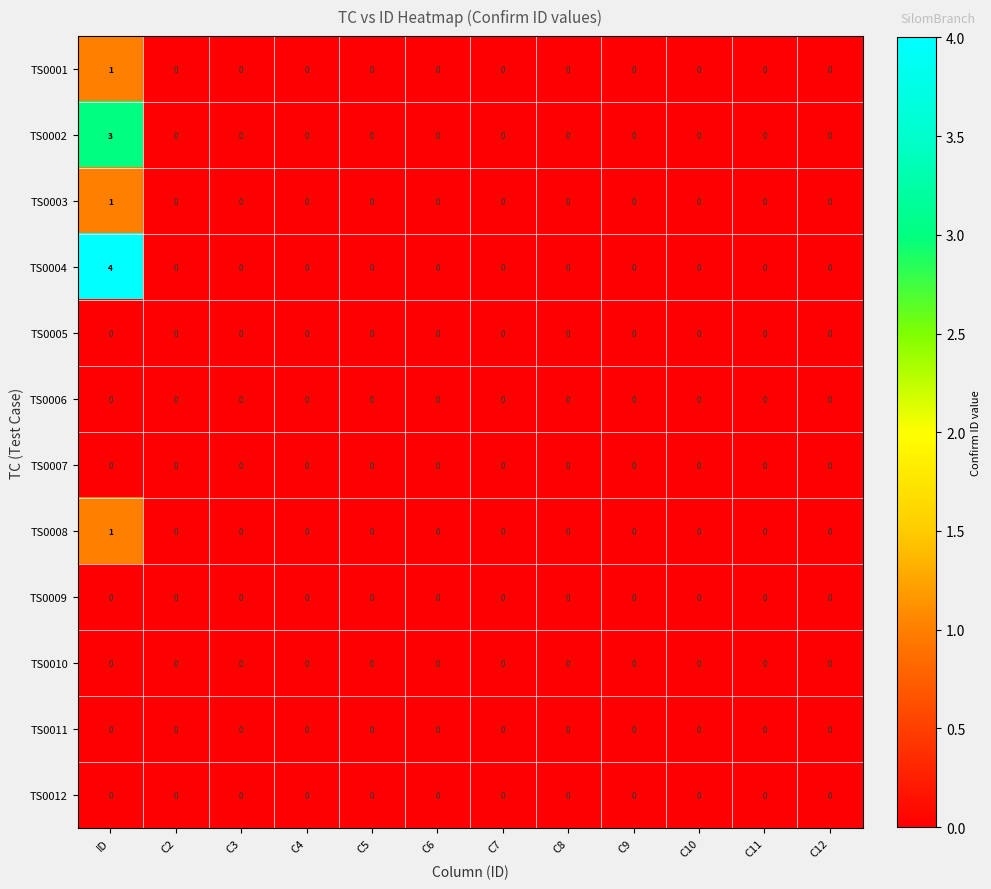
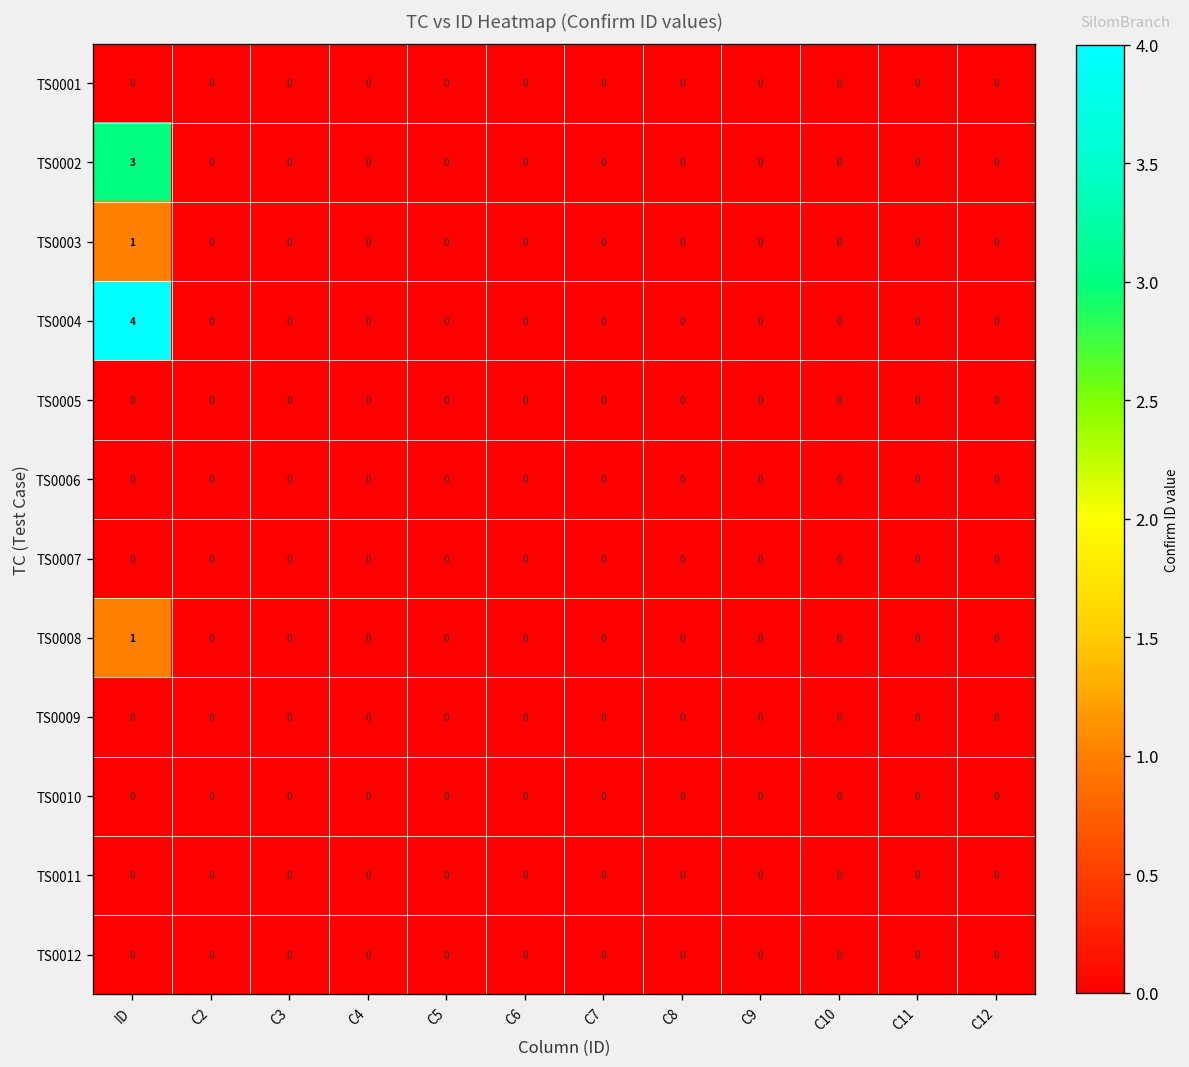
  {
    "TS0001": {
-     "ID": 1,
+     "ID": 0,
      "C2": 0,
      "C3": 0,
      "C4": 0,
      "C5": 0,
      "C6": 0,
      "C7": 0,
      "C8": 0,
      "C9": 0,
      "C10": 0,
      "C11": 0,
      "C12": 0
    },
    "TS0002": {
      "ID": 3,
      "C2": 0,
      "C3": 0,
      "C4": 0,
      "C5": 0,
      "C6": 0,
      "C7": 0,
      "C8": 0,
      "C9": 0,
      "C10": 0,
      "C11": 0,
      "C12": 0
    },
    "TS0003": {
      "ID": 1,
      "C2": 0,
      "C3": 0,
      "C4": 0,
      "C5": 0,
      "C6": 0,
      "C7": 0,
      "C8": 0,
      "C9": 0,
      "C10": 0,
      "C11": 0,
      "C12": 0
    },
    "TS0004": {
      "ID": 4,
      "C2": 0,
      "C3": 0,
      "C4": 0,
      "C5": 0,
      "C6": 0,
      "C7": 0,
      "C8": 0,
      "C9": 0,
      "C10": 0,
      "C11": 0,
      "C12": 0
    },
    "TS0005": {
      "ID": 0,
      "C2": 0,
      "C3": 0,
      "C4": 0,
      "C5": 0,
      "C6": 0,
      "C7": 0,
      "C8": 0,
      "C9": 0,
      "C10": 0,
      "C11": 0,
      "C12": 0
    },
    "TS0006": {
      "ID": 0,
      "C2": 0,
      "C3": 0,
      "C4": 0,
      "C5": 0,
      "C6": 0,
      "C7": 0,
      "C8": 0,
      "C9": 0,
      "C10": 0,
      "C11": 0,
      "C12": 0
    },
    "TS0007": {
      "ID": 0,
      "C2": 0,
      "C3": 0,
      "C4": 0,
      "C5": 0,
      "C6": 0,
      "C7": 0,
      "C8": 0,
      "C9": 0,
      "C10": 0,
      "C11": 0,
      "C12": 0
    },
    "TS0008": {
      "ID": 1,
      "C2": 0,
      "C3": 0,
      "C4": 0,
      "C5": 0,
      "C6": 0,
      "C7": 0,
      "C8": 0,
      "C9": 0,
      "C10": 0,
      "C11": 0,
      "C12": 0
    },
    "TS0009": {
      "ID": 0,
      "C2": 0,
      "C3": 0,
      "C4": 0,
      "C5": 0,
      "C6": 0,
      "C7": 0,
      "C8": 0,
      "C9": 0,
      "C10": 0,
      "C11": 0,
      "C12": 0
    },
    "TS0010": {
      "ID": 0,
      "C2": 0,
      "C3": 0,
      "C4": 0,
      "C5": 0,
      "C6": 0,
      "C7": 0,
      "C8": 0,
      "C9": 0,
      "C10": 0,
      "C11": 0,
      "C12": 0
    },
    "TS0011": {
      "ID": 0,
      "C2": 0,
      "C3": 0,
      "C4": 0,
      "C5": 0,
      "C6": 0,
      "C7": 0,
      "C8": 0,
      "C9": 0,
      "C10": 0,
      "C11": 0,
      "C12": 0
    },
    "TS0012": {
      "ID": 0,
      "C2": 0,
      "C3": 0,
      "C4": 0,
      "C5": 0,
      "C6": 0,
      "C7": 0,
      "C8": 0,
      "C9": 0,
      "C10": 0,
      "C11": 0,
      "C12": 0
    }
  }
